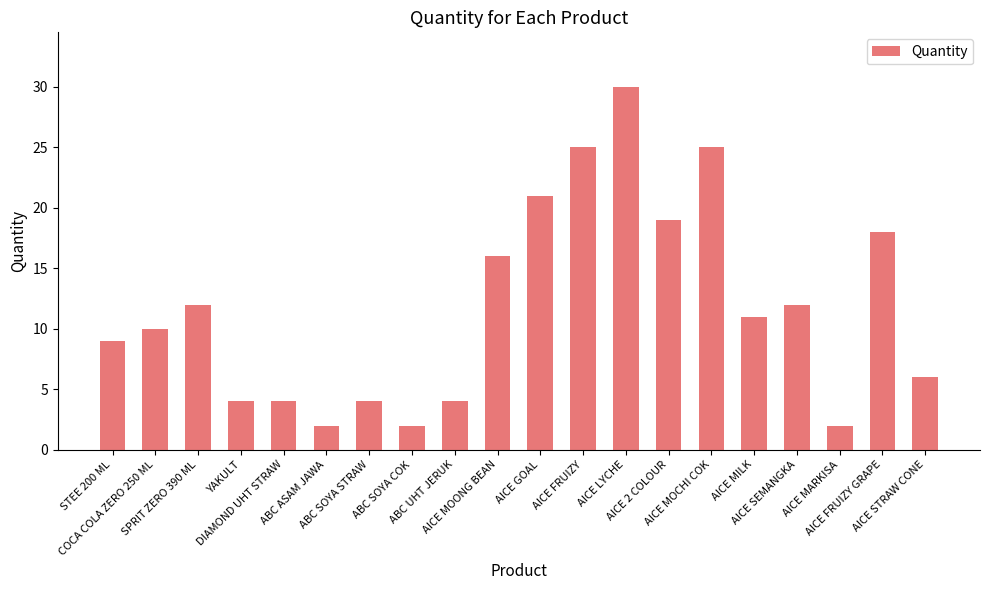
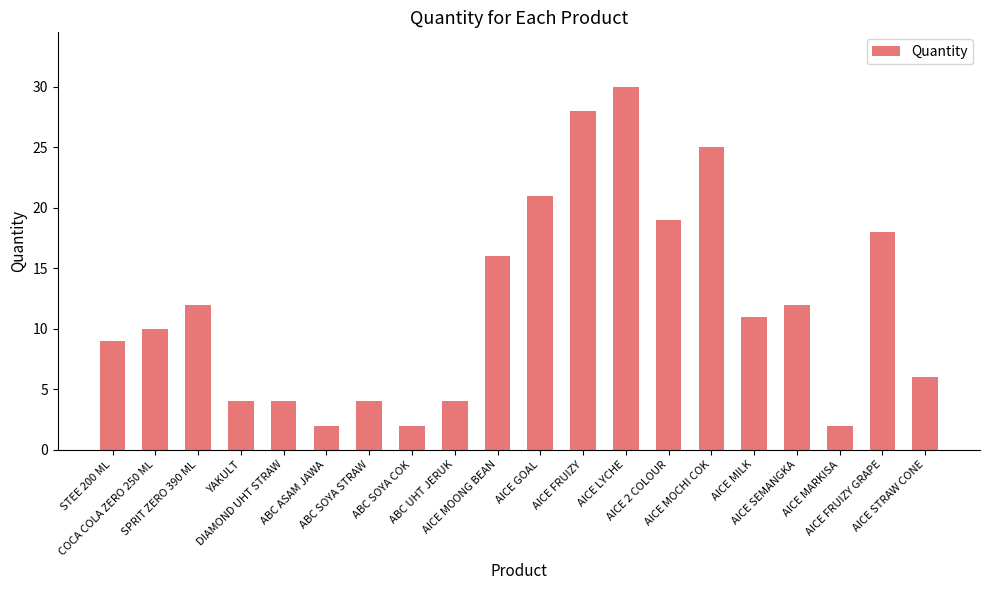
  {
    "STEE 200 ML": 9,
    "COCA COLA ZERO 250 ML": 10,
    "SPRIT ZERO 390 ML": 12,
    "YAKULT": 4,
    "DIAMOND UHT STRAW": 4,
    "ABC ASAM JAWA": 2,
    "ABC SOYA STRAW": 4,
    "ABC SOYA COK": 2,
    "ABC UHT JERUK": 4,
    "AICE MOONG BEAN": 16,
    "AICE GOAL": 21,
-   "AICE FRUIZY": 25,
+   "AICE FRUIZY": 28,
    "AICE LYCHE": 30,
    "AICE 2 COLOUR": 19,
    "AICE MOCHI COK": 25,
    "AICE MILK": 11,
    "AICE SEMANGKA": 12,
    "AICE MARKISA": 2,
    "AICE FRUIZY GRAPE": 18,
    "AICE STRAW CONE": 6
  }
